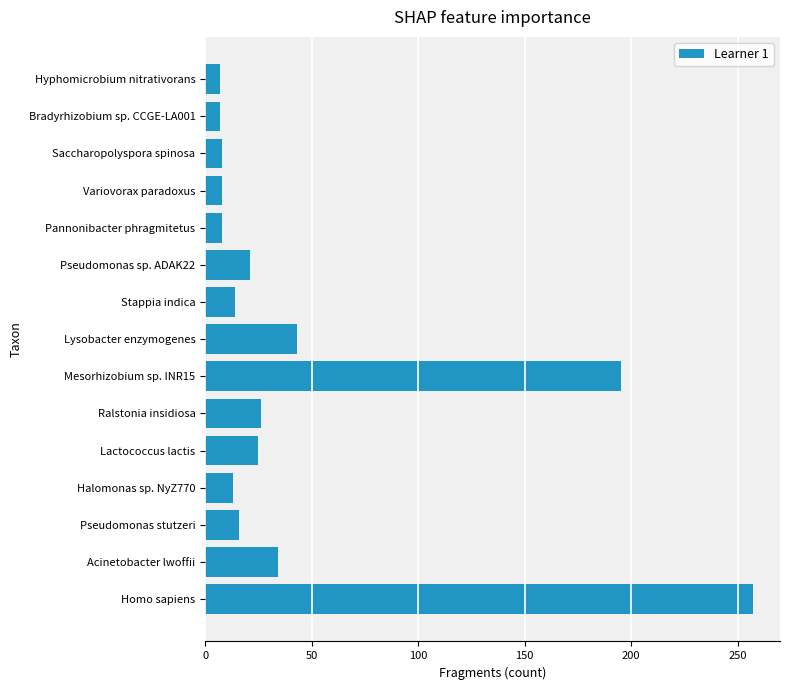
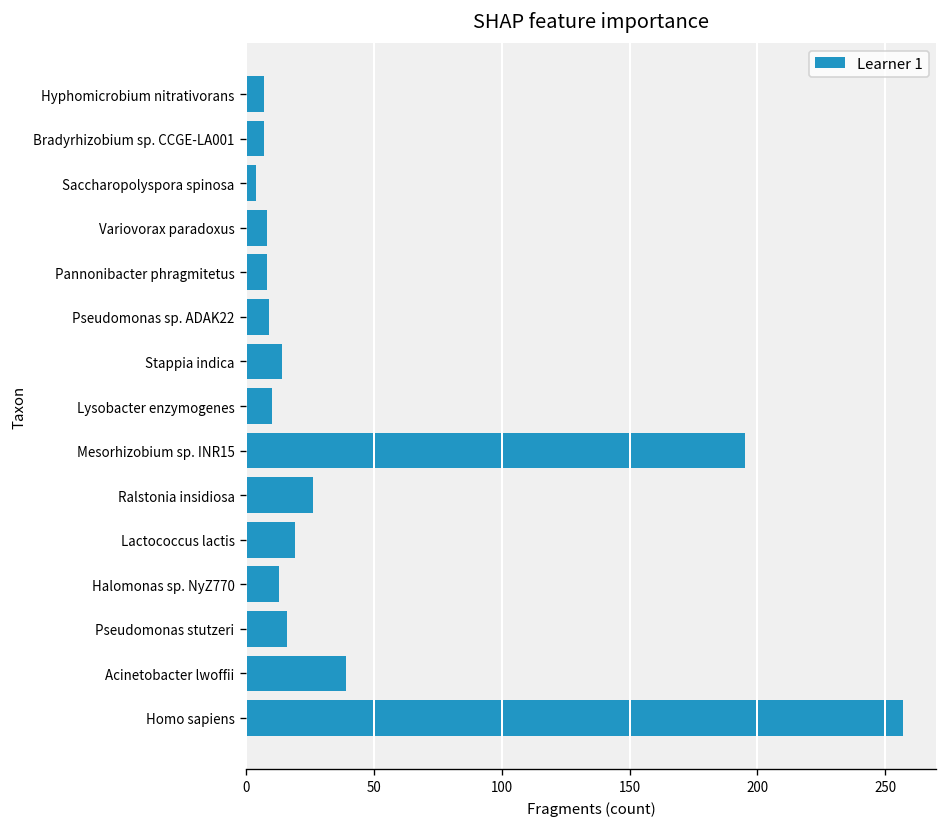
  {
    "Hyphomicrobium nitrativorans": 7,
    "Bradyrhizobium sp. CCGE-LA001": 7,
-   "Saccharopolyspora spinosa": 8,
+   "Saccharopolyspora spinosa": 4,
    "Variovorax paradoxus": 8,
    "Pannonibacter phragmitetus": 8,
-   "Pseudomonas sp. ADAK22": 21,
+   "Pseudomonas sp. ADAK22": 9,
    "Stappia indica": 14,
-   "Lysobacter enzymogenes": 43,
+   "Lysobacter enzymogenes": 10,
    "Mesorhizobium sp. INR15": 195,
    "Ralstonia insidiosa": 26,
-   "Lactococcus lactis": 25,
+   "Lactococcus lactis": 19,
    "Halomonas sp. NyZ770": 13,
    "Pseudomonas stutzeri": 16,
-   "Acinetobacter lwoffii": 34,
+   "Acinetobacter lwoffii": 39,
    "Homo sapiens": 257
  }
